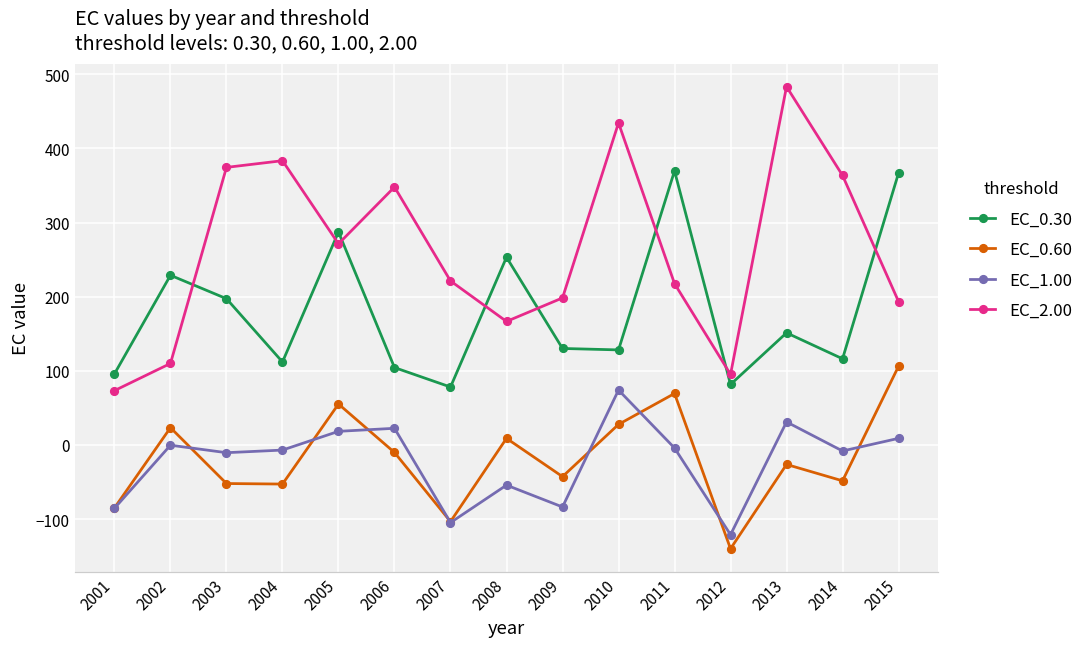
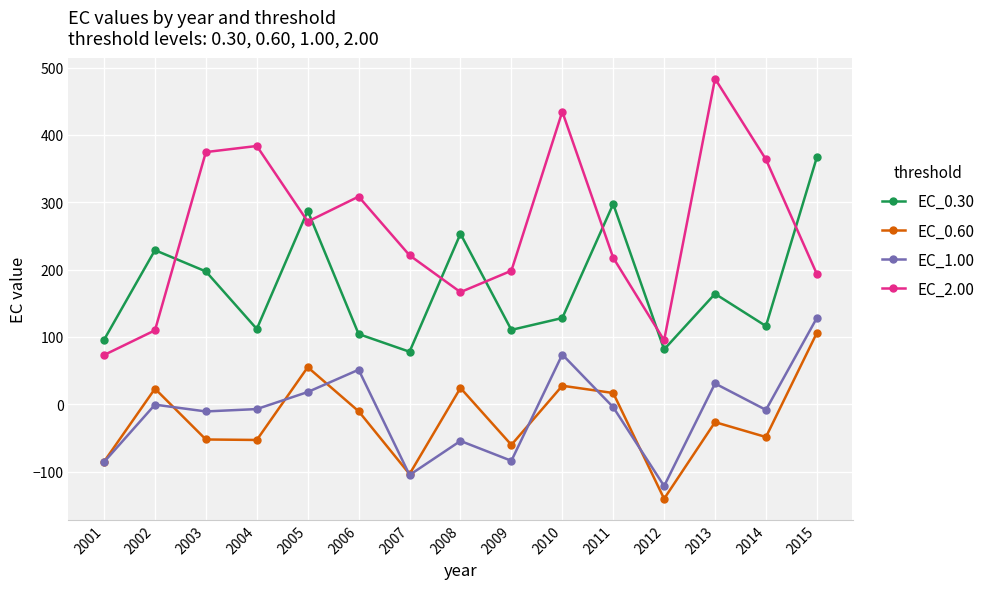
  {
    "EC_0.30": {
      "2001": 100,
      "2002": 230,
      "2003": 200,
      "2004": 110,
      "2005": 290,
      "2006": 100,
      "2007": 80,
      "2008": 250,
-     "2009": 130,
+     "2009": 110,
      "2010": 130,
-     "2011": 370,
+     "2011": 300,
      "2012": 80,
-     "2013": 150,
+     "2013": 160,
      "2014": 120,
      "2015": 370
    },
    "EC_0.60": {
      "2002": 20,
      "2003": -50,
      "2004": -50,
      "2005": 60,
      "2006": -10,
-     "2008": 10,
-     "2009": -40,
+     "2008": 20,
+     "2009": -60,
      "2010": 30,
-     "2011": 70,
+     "2011": 20,
      "2012": -140,
      "2013": -30,
      "2014": -50,
      "2015": 110
    },
    "EC_1.00": {
      "2002": 0,
      "2003": -10,
      "2004": -10,
      "2005": 20,
-     "2006": 20,
+     "2006": 50,
      "2008": -50,
      "2009": -80,
      "2010": 70,
      "2011": 0,
      "2012": -120,
      "2013": 30,
      "2014": -10,
-     "2015": 10
+     "2015": 130
    },
    "EC_2.00": {
      "2001": 70,
      "2002": 110,
      "2003": 370,
      "2004": 380,
      "2005": 270,
-     "2006": 350,
+     "2006": 310,
      "2007": 220,
      "2008": 170,
      "2009": 200,
      "2010": 430,
      "2011": 220,
      "2012": 100,
      "2013": 480,
      "2014": 360,
      "2015": 190
    }
  }
